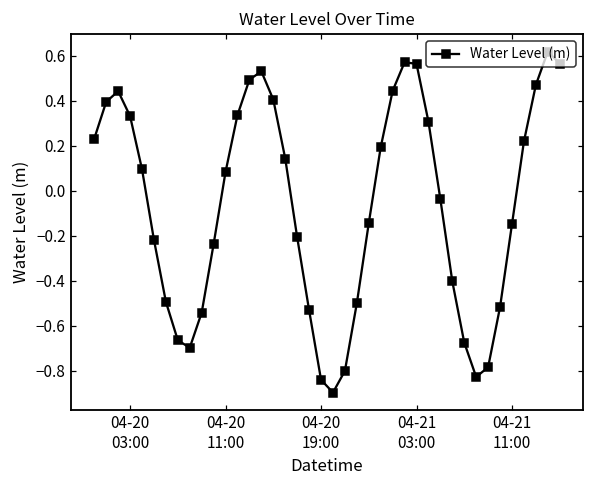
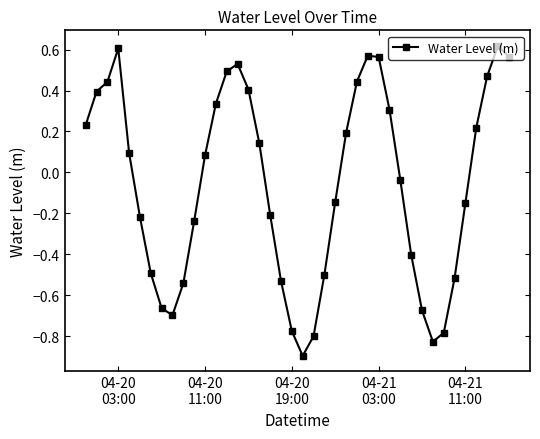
  {
-   "04-20 03:00": 0.33,
+   "04-20 03:00": 0.61,
    "04-20 11:00": 0.08,
-   "04-20 19:00": -0.84,
+   "04-20 19:00": -0.78,
    "04-21 03:00": 0.56,
    "04-21 11:00": -0.15
  }
